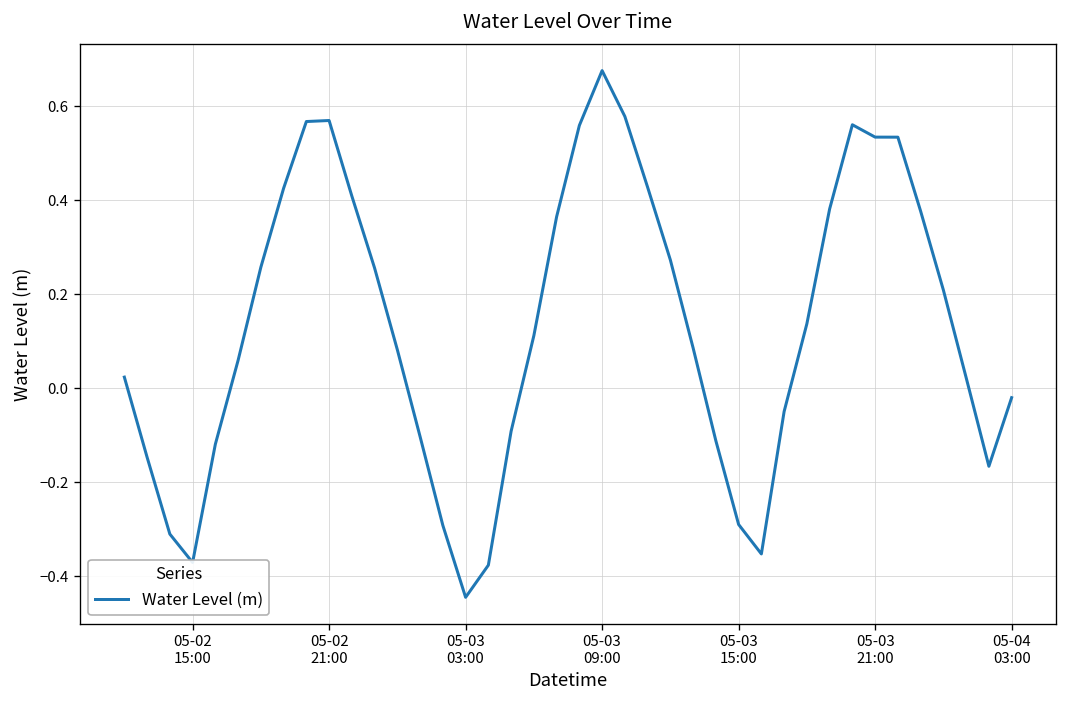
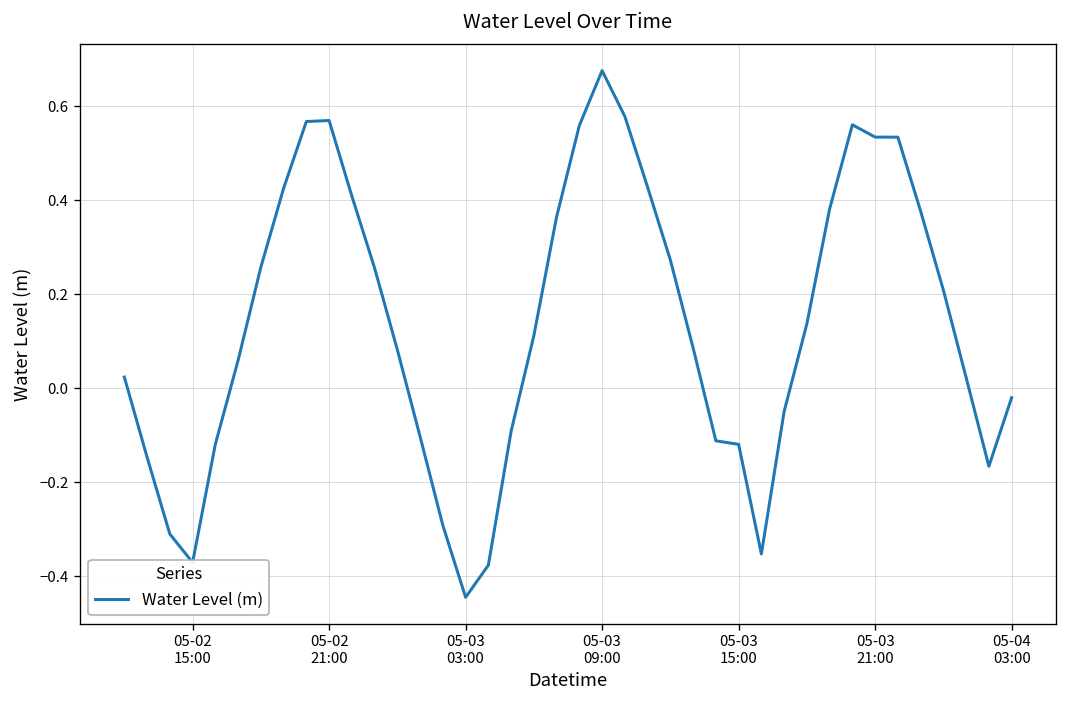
  {
    "05-02 21:00": 0.57,
    "05-03 03:00": -0.44,
    "05-03 09:00": 0.68,
-   "05-03 15:00": -0.29,
+   "05-03 15:00": -0.12,
    "05-03 21:00": 0.53,
    "05-04 03:00": -0.02
  }
